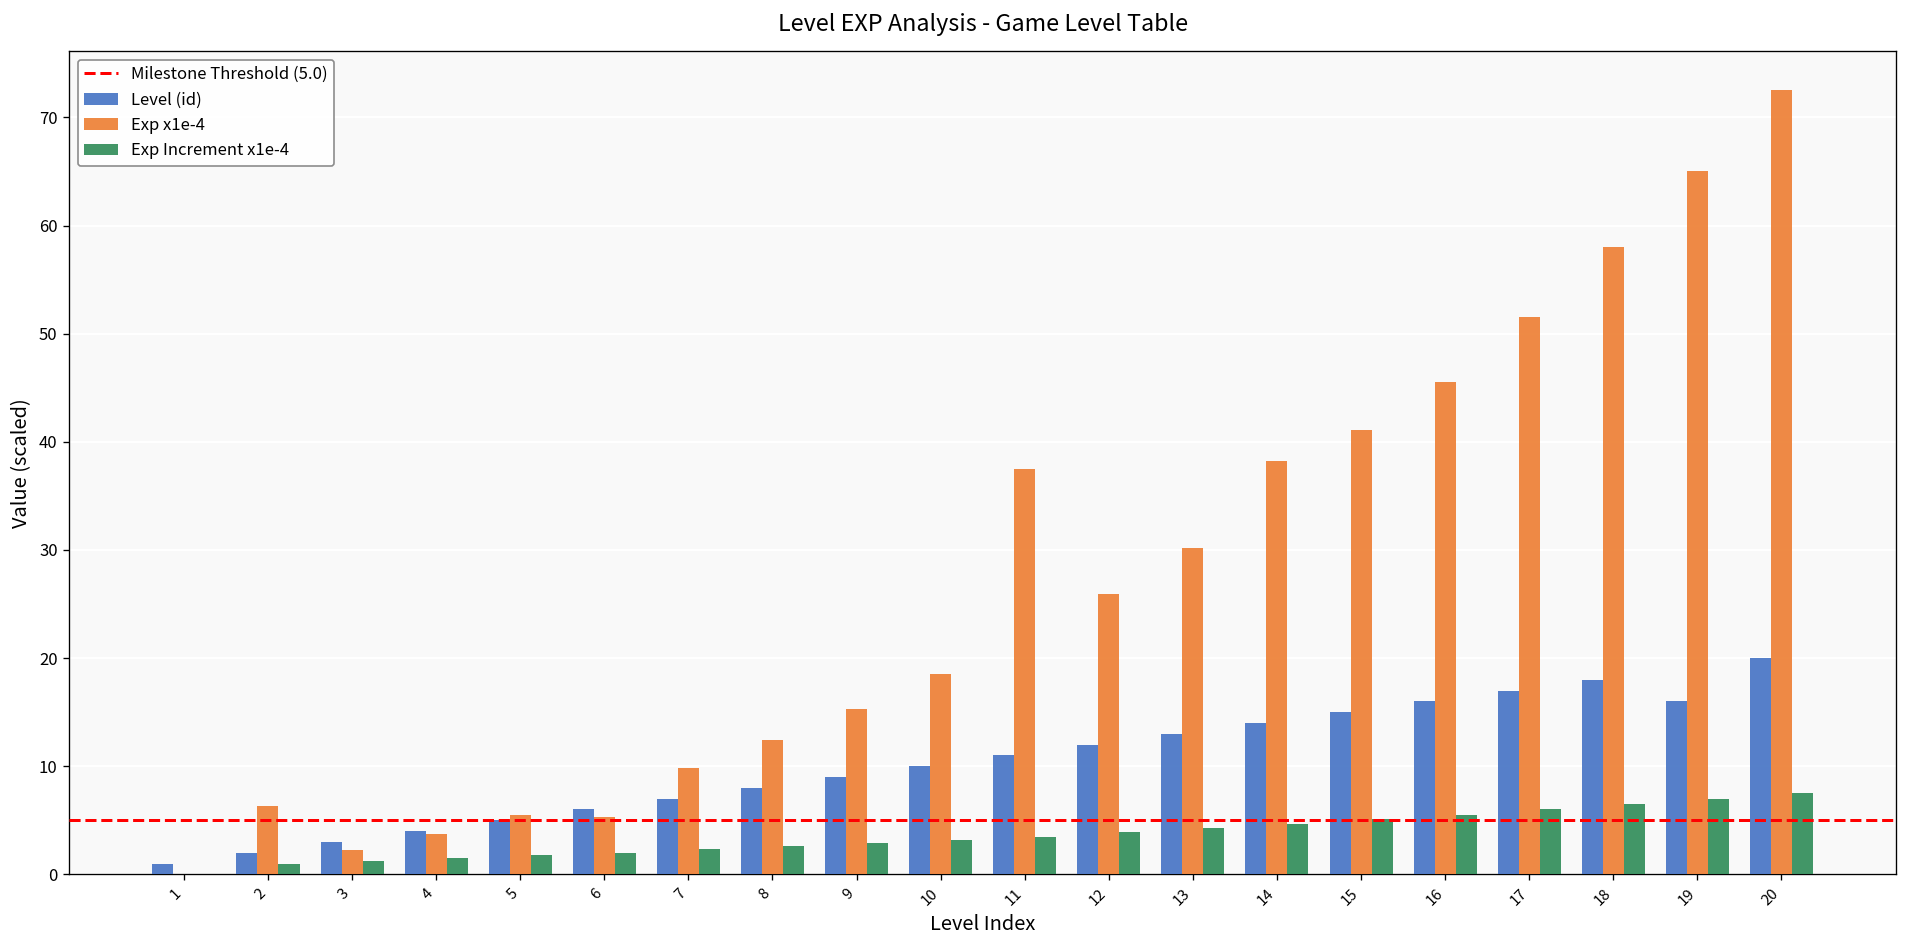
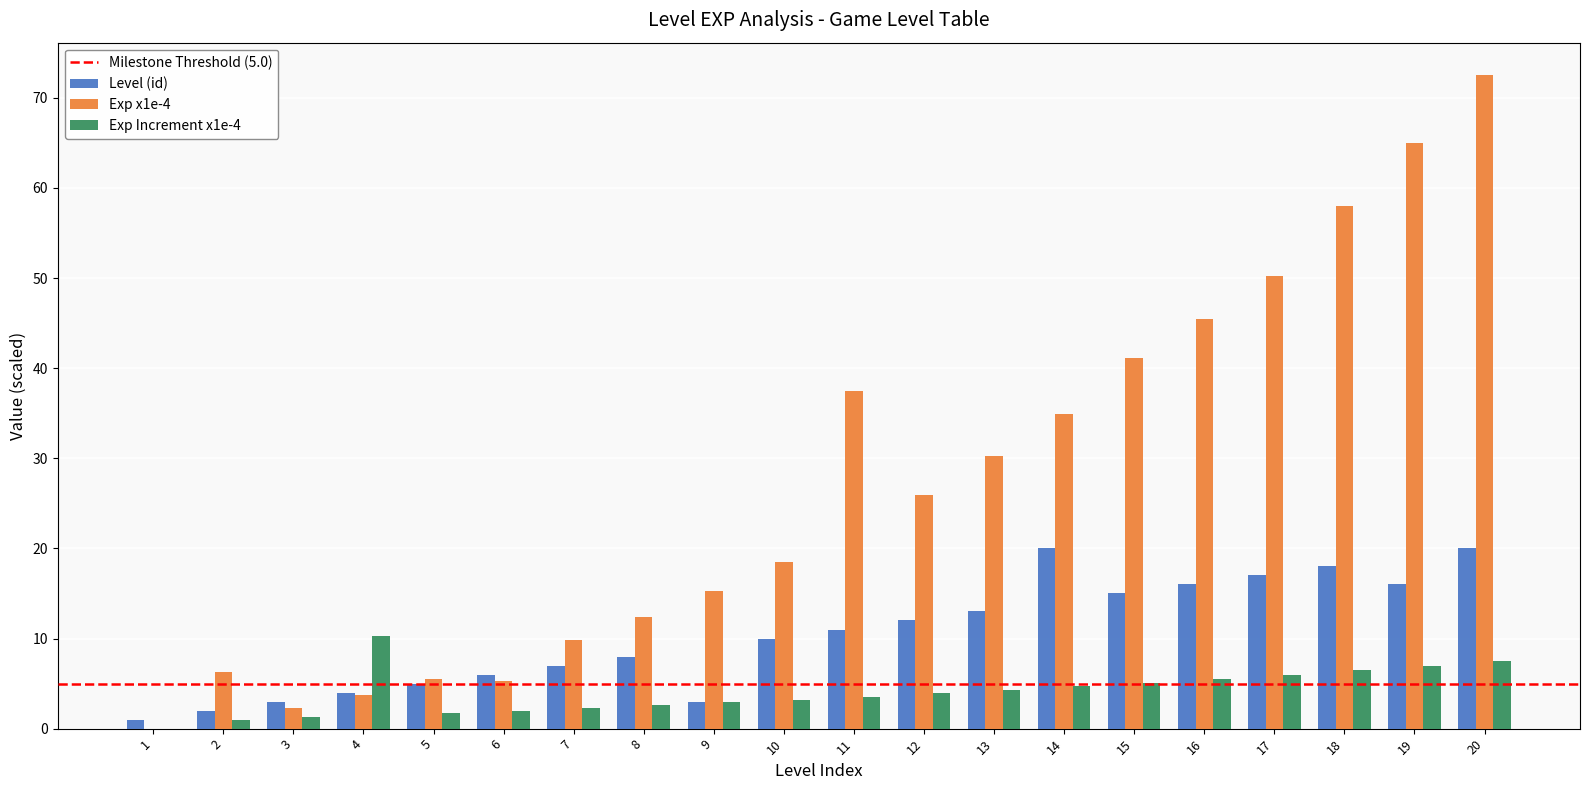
  {
    "Level (id)": {
      "1": 1,
      "2": 2,
      "3": 3,
      "4": 4,
      "5": 5,
      "6": 6,
      "7": 7,
      "8": 8,
-     "9": 9,
+     "9": 3,
      "10": 10,
      "11": 11,
      "12": 12,
      "13": 13,
-     "14": 14,
+     "14": 20,
      "15": 15,
      "16": 16,
      "17": 17,
      "18": 18,
      "19": 16,
      "20": 20
    },
    "Exp x1e-4": {
      "1": 0,
      "2": 6,
      "3": 2,
      "4": 4,
      "5": 6,
      "6": 5,
      "7": 10,
      "8": 12,
      "9": 15,
      "10": 19,
      "11": 38,
      "12": 26,
      "13": 30,
-     "14": 38,
+     "14": 35,
      "15": 41,
      "16": 46,
-     "17": 52,
+     "17": 50,
      "18": 58,
      "19": 65,
      "20": 73
    },
    "Exp Increment x1e-4": {
      "1": 0,
      "2": 1,
      "3": 1,
-     "4": 2,
+     "4": 10,
      "5": 2,
      "6": 2,
      "7": 2,
      "8": 3,
      "9": 3,
      "10": 3,
      "11": 4,
      "12": 4,
      "13": 4,
      "14": 5,
      "15": 5,
      "16": 6,
      "17": 6,
      "18": 7,
      "19": 7,
      "20": 8
    }
  }
